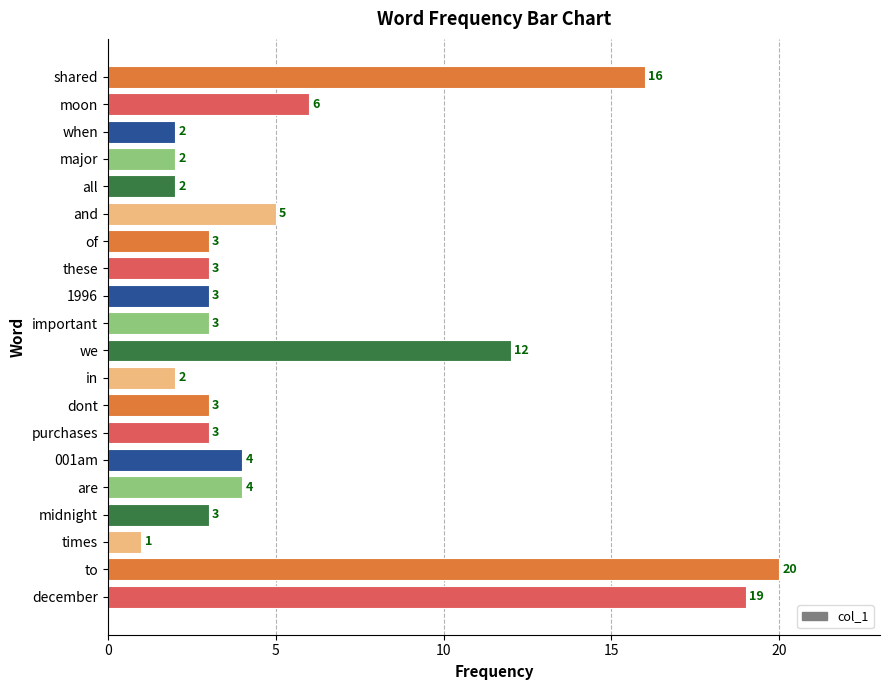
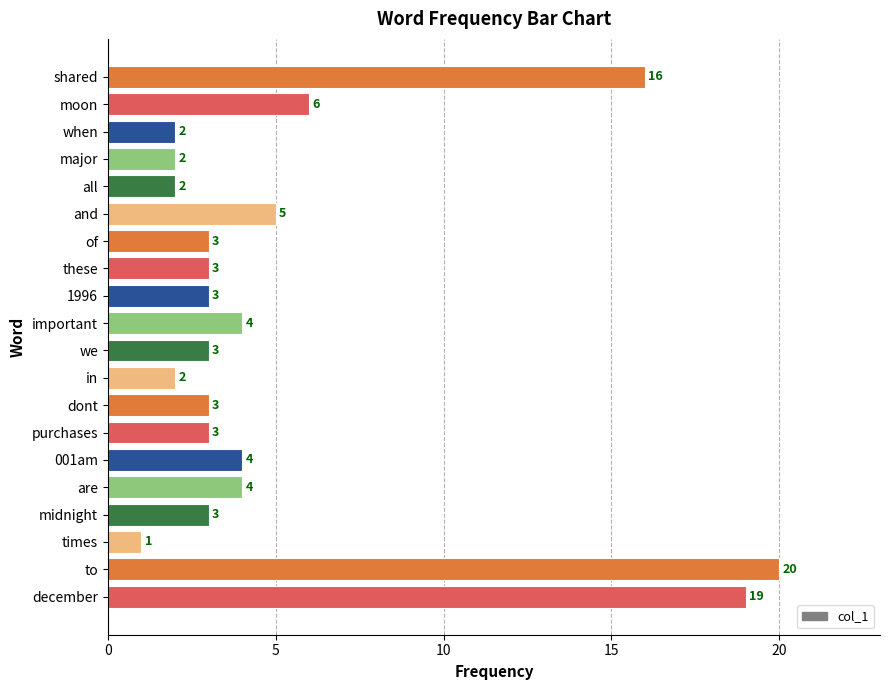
  {
    "shared": 16,
    "moon": 6,
    "when": 2,
    "major": 2,
    "all": 2,
    "and": 5,
    "of": 3,
    "these": 3,
    "1996": 3,
-   "important": 3,
-   "we": 12,
+   "important": 4,
+   "we": 3,
    "in": 2,
    "dont": 3,
    "purchases": 3,
    "001am": 4,
    "are": 4,
    "midnight": 3,
    "times": 1,
    "to": 20,
    "december": 19
  }
